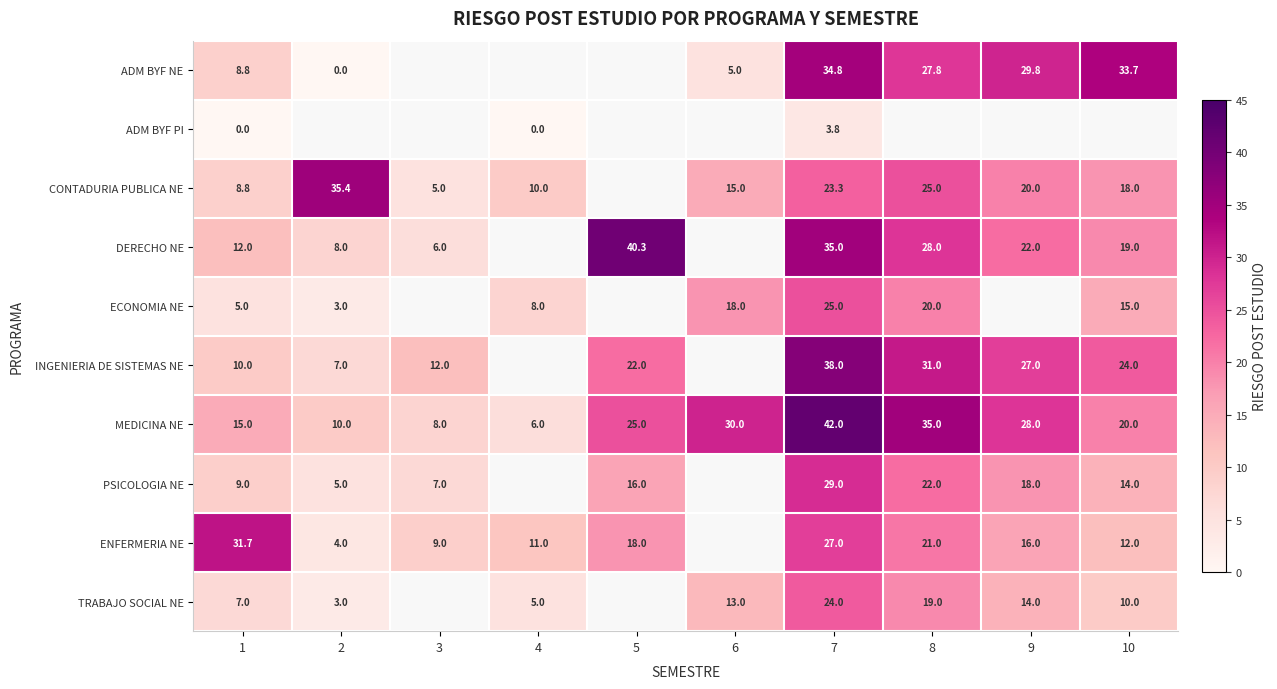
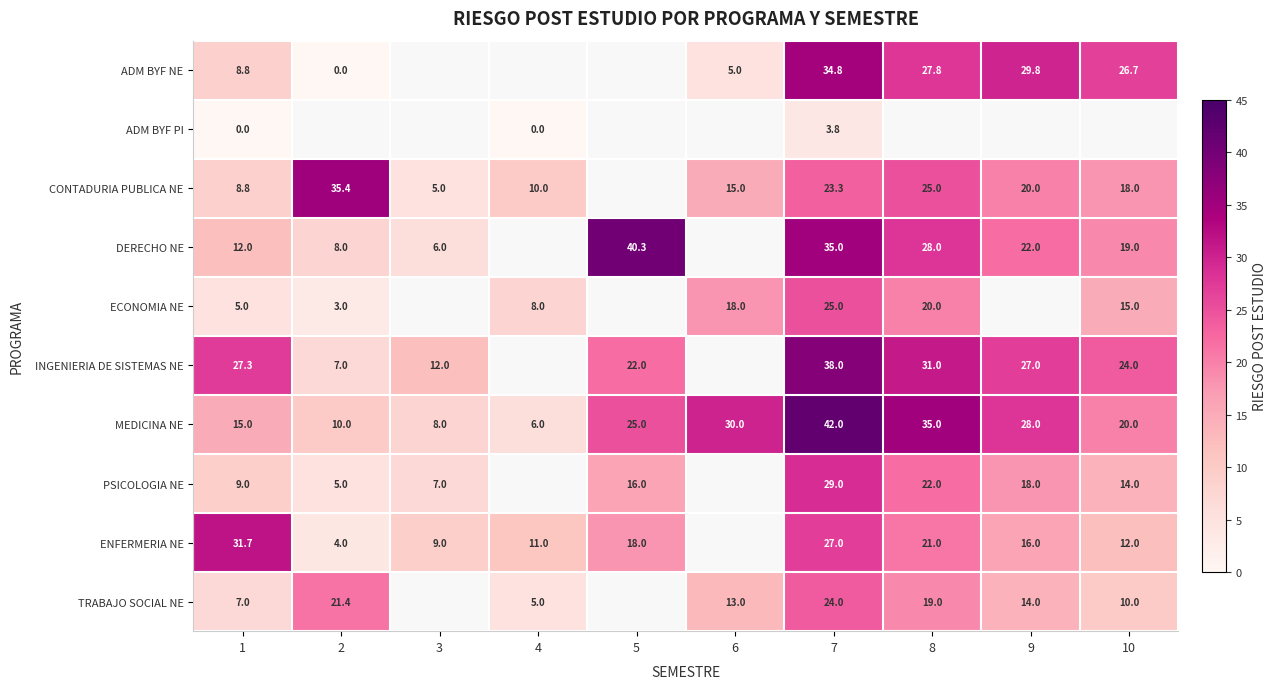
  {
    "ADM BYF NE": {
      "1": 8.8,
      "2": 0.0,
      "6": 5.0,
      "7": 34.8,
      "8": 27.8,
      "9": 29.8,
-     "10": 33.7
+     "10": 26.7
    },
    "ADM BYF PI": {
      "1": 0.0,
      "4": 0.0,
      "7": 3.8
    },
    "CONTADURIA PUBLICA NE": {
      "1": 8.8,
      "2": 35.4,
      "3": 5.0,
      "4": 10.0,
      "6": 15.0,
      "7": 23.3,
      "8": 25.0,
      "9": 20.0,
      "10": 18.0
    },
    "DERECHO NE": {
      "1": 12.0,
      "2": 8.0,
      "3": 6.0,
      "5": 40.3,
      "7": 35.0,
      "8": 28.0,
      "9": 22.0,
      "10": 19.0
    },
    "ECONOMIA NE": {
      "1": 5.0,
      "2": 3.0,
      "4": 8.0,
      "6": 18.0,
      "7": 25.0,
      "8": 20.0,
      "10": 15.0
    },
    "INGENIERIA DE SISTEMAS NE": {
-     "1": 10.0,
+     "1": 27.3,
      "2": 7.0,
      "3": 12.0,
      "5": 22.0,
      "7": 38.0,
      "8": 31.0,
      "9": 27.0,
      "10": 24.0
    },
    "MEDICINA NE": {
      "1": 15.0,
      "2": 10.0,
      "3": 8.0,
      "4": 6.0,
      "5": 25.0,
      "6": 30.0,
      "7": 42.0,
      "8": 35.0,
      "9": 28.0,
      "10": 20.0
    },
    "PSICOLOGIA NE": {
      "1": 9.0,
      "2": 5.0,
      "3": 7.0,
      "5": 16.0,
      "7": 29.0,
      "8": 22.0,
      "9": 18.0,
      "10": 14.0
    },
    "ENFERMERIA NE": {
      "1": 31.7,
      "2": 4.0,
      "3": 9.0,
      "4": 11.0,
      "5": 18.0,
      "7": 27.0,
      "8": 21.0,
      "9": 16.0,
      "10": 12.0
    },
    "TRABAJO SOCIAL NE": {
      "1": 7.0,
-     "2": 3.0,
+     "2": 21.4,
      "4": 5.0,
      "6": 13.0,
      "7": 24.0,
      "8": 19.0,
      "9": 14.0,
      "10": 10.0
    }
  }
